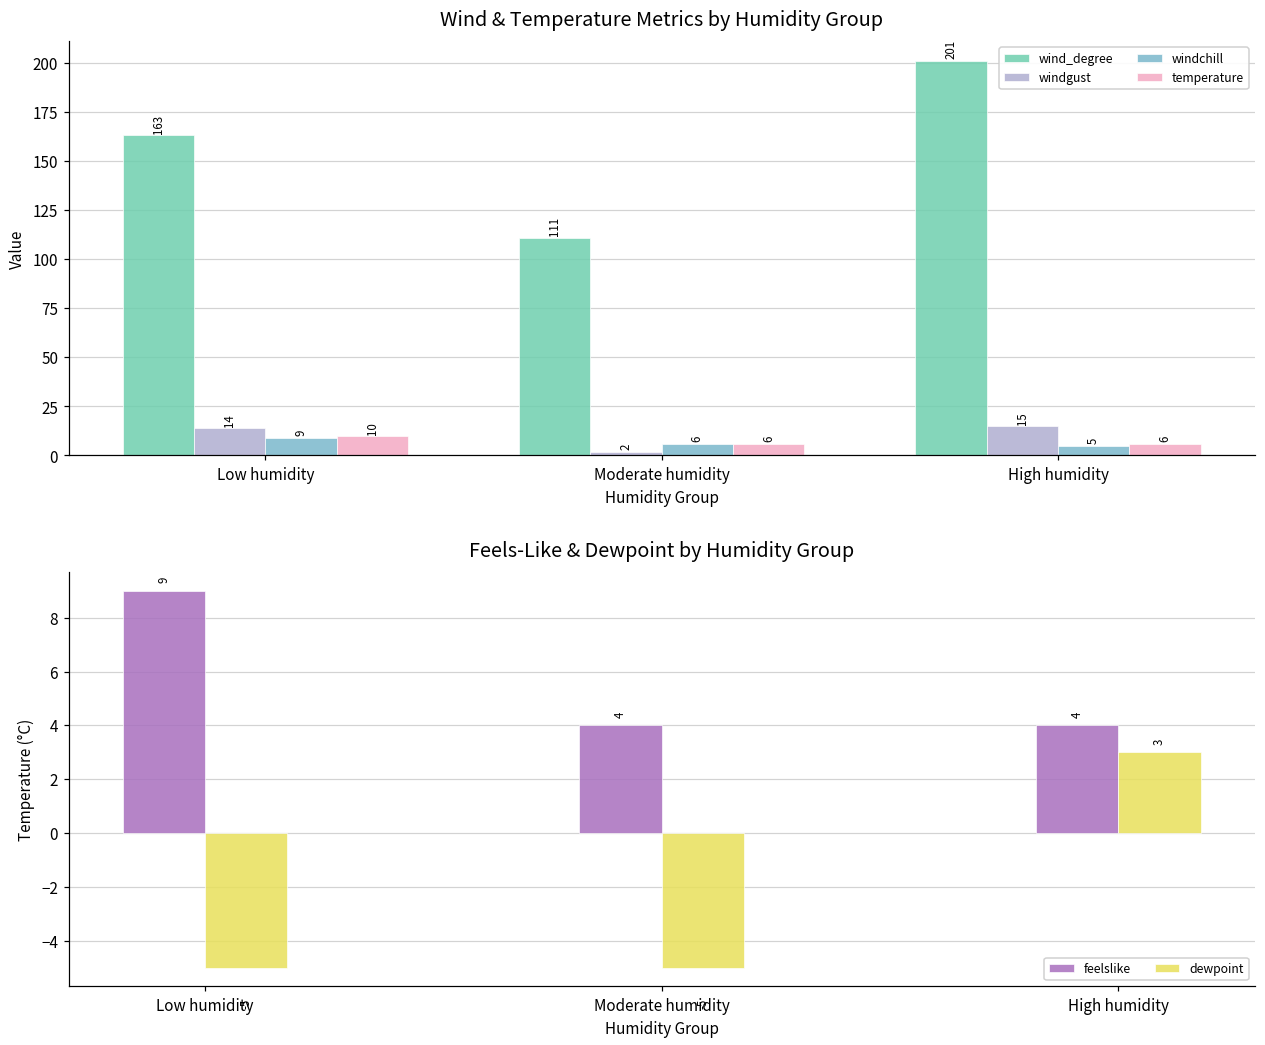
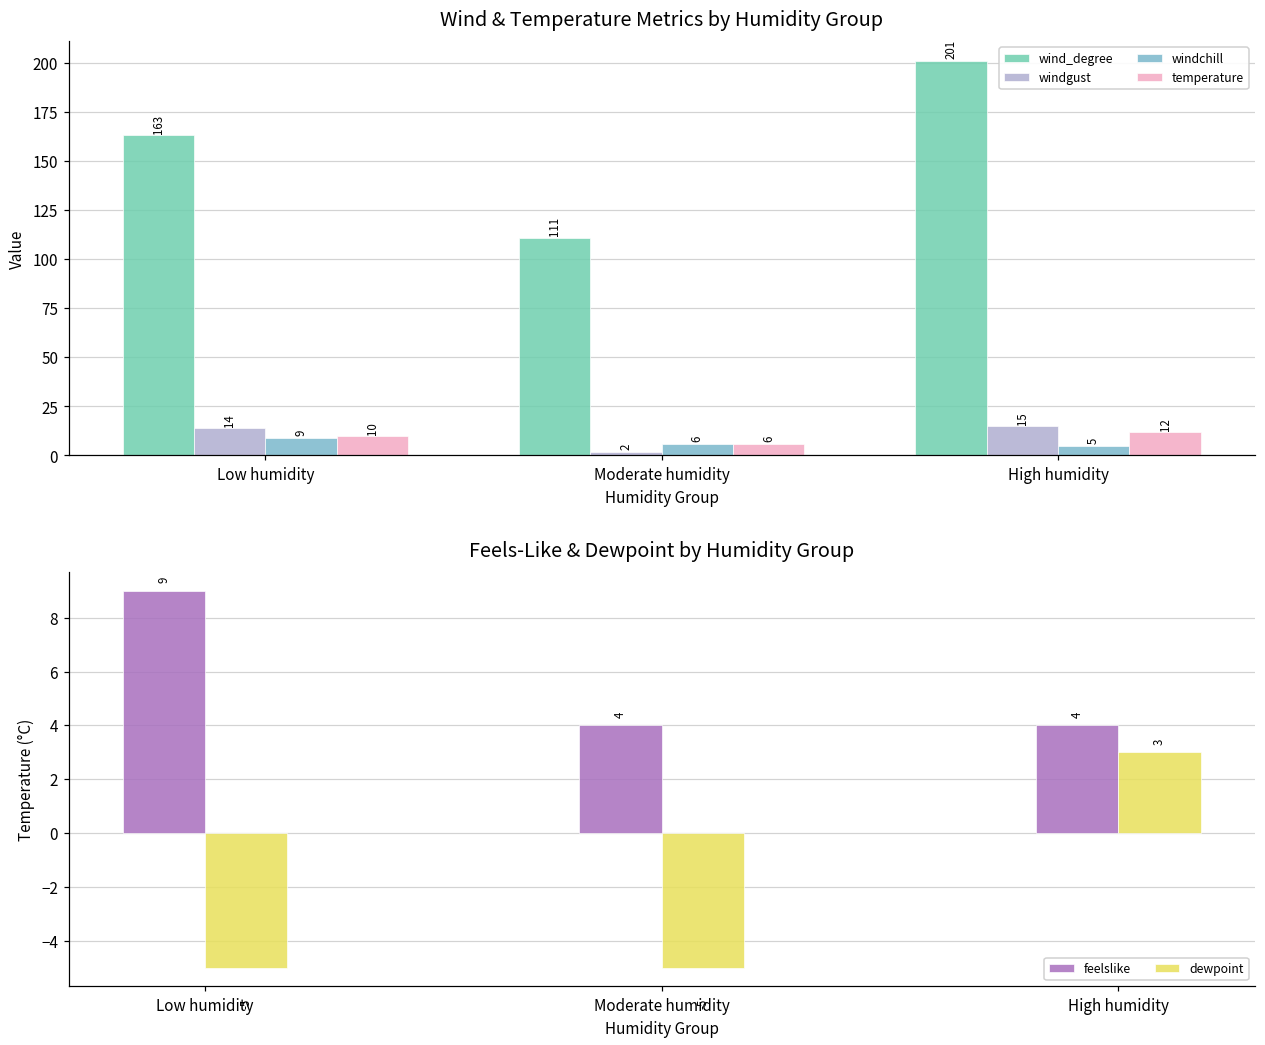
  {
    "Wind & Temperature Metrics by Humidity Group": {
      "temperature": {
        "Low humidity": 10,
        "Moderate humidity": 6,
-       "High humidity": 6
+       "High humidity": 12
      }
    },
    "Feels-Like & Dewpoint by Humidity Group": {
      "feelslike": {
        "Low humidity": 9,
        "Moderate humidity": 4,
        "High humidity": 4
      },
      "dewpoint": {
        "High humidity": 3
      }
    }
  }
